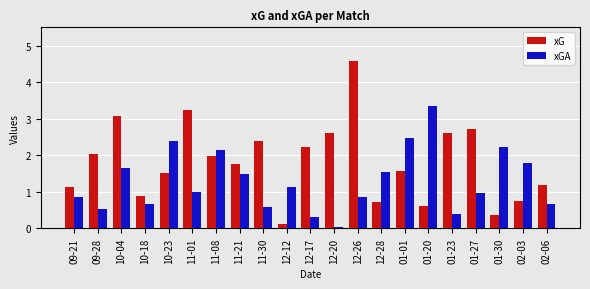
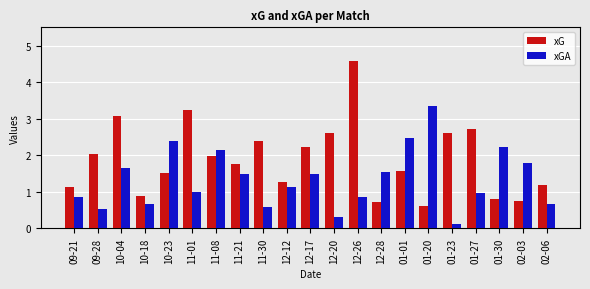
  {
    "xG": {
      "09-21": 1.1,
      "09-28": 2.0,
      "10-04": 3.1,
      "10-18": 0.9,
      "10-23": 1.5,
      "11-01": 3.2,
      "11-08": 2.0,
      "11-21": 1.8,
      "11-30": 2.4,
-     "12-12": 0.1,
+     "12-12": 1.3,
      "12-17": 2.2,
      "12-20": 2.6,
      "12-26": 4.6,
      "12-28": 0.7,
      "01-01": 1.6,
      "01-20": 0.6,
      "01-23": 2.6,
      "01-27": 2.7,
-     "01-30": 0.4,
+     "01-30": 0.8,
      "02-03": 0.7,
      "02-06": 1.2
    },
    "xGA": {
      "09-21": 0.8,
      "09-28": 0.5,
      "10-04": 1.7,
      "10-18": 0.7,
      "10-23": 2.4,
      "11-01": 1.0,
      "11-08": 2.1,
      "11-21": 1.5,
      "11-30": 0.6,
      "12-12": 1.1,
-     "12-17": 0.3,
-     "12-20": 0.0,
+     "12-17": 1.5,
+     "12-20": 0.3,
      "12-26": 0.8,
      "12-28": 1.5,
      "01-01": 2.5,
      "01-20": 3.3,
-     "01-23": 0.4,
+     "01-23": 0.1,
      "01-27": 1.0,
      "01-30": 2.2,
      "02-03": 1.8,
      "02-06": 0.7
    }
  }
